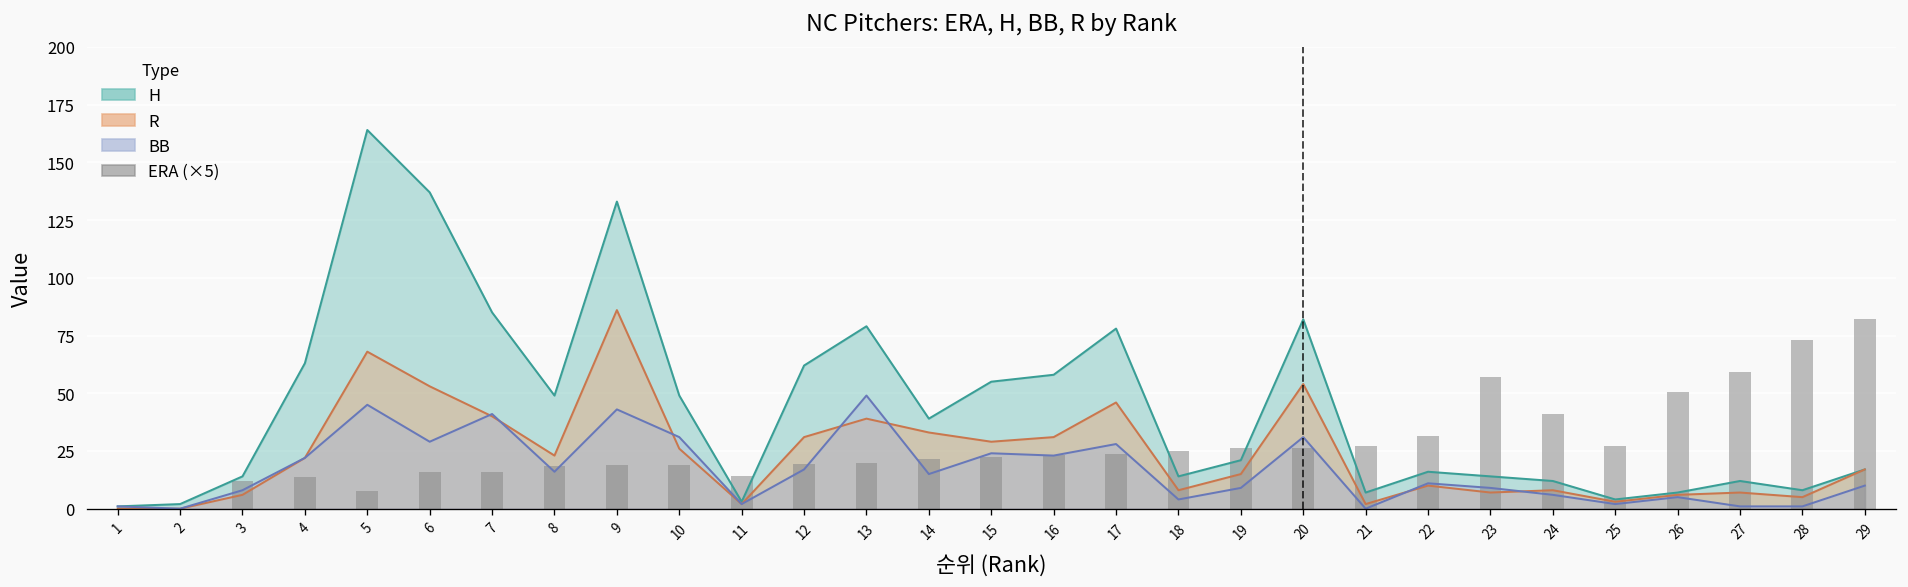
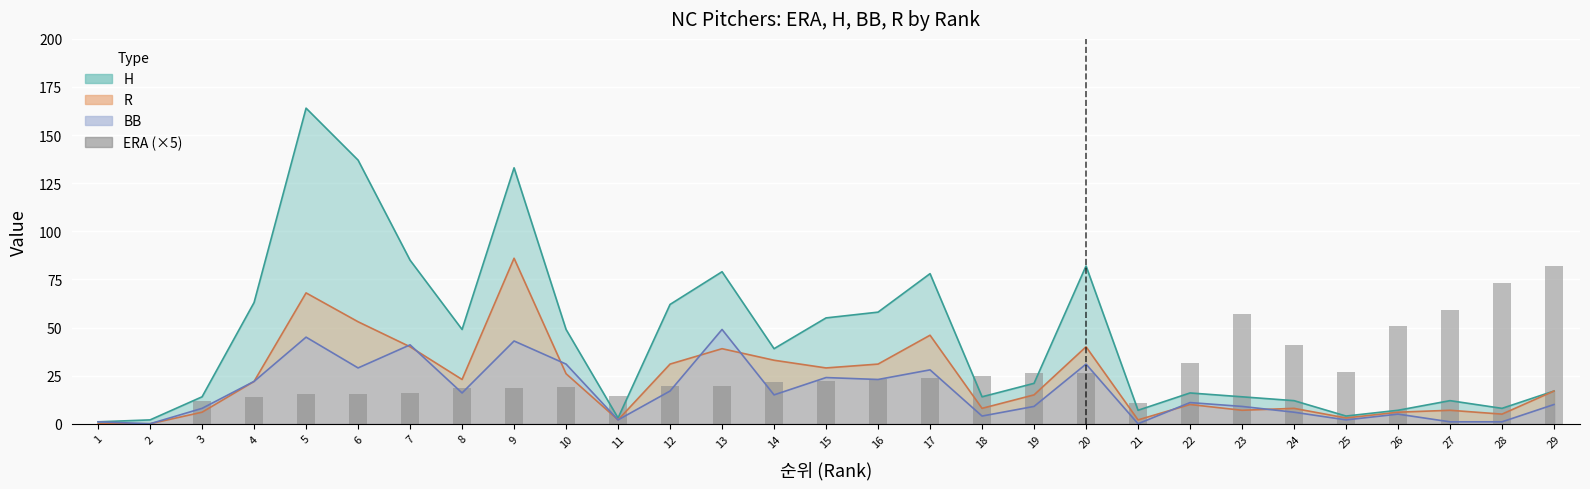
  {
    "ERA (×5)": {
      "1": 0,
      "2": 0,
      "3": 12,
      "4": 14,
-     "5": 7,
+     "5": 15,
      "6": 16,
      "7": 16,
      "8": 18,
      "9": 19,
      "10": 19,
      "11": 14,
      "12": 20,
      "13": 20,
      "14": 21,
      "15": 22,
      "16": 23,
      "17": 24,
      "18": 25,
      "19": 26,
      "20": 26,
-     "21": 27,
+     "21": 11,
      "22": 31,
      "23": 57,
      "24": 41,
      "25": 27,
      "26": 51,
      "27": 59,
      "28": 73,
      "29": 82
    },
    "R": {
      "3": 6,
      "5": 68,
      "6": 53,
      "8": 23,
      "9": 86,
      "10": 26,
      "12": 31,
      "13": 39,
      "14": 33,
      "15": 29,
      "16": 31,
      "17": 46,
      "18": 8,
      "19": 15,
-     "20": 54,
+     "20": 40,
      "21": 2,
      "23": 7,
      "24": 8,
      "27": 7,
      "28": 5
    }
  }
